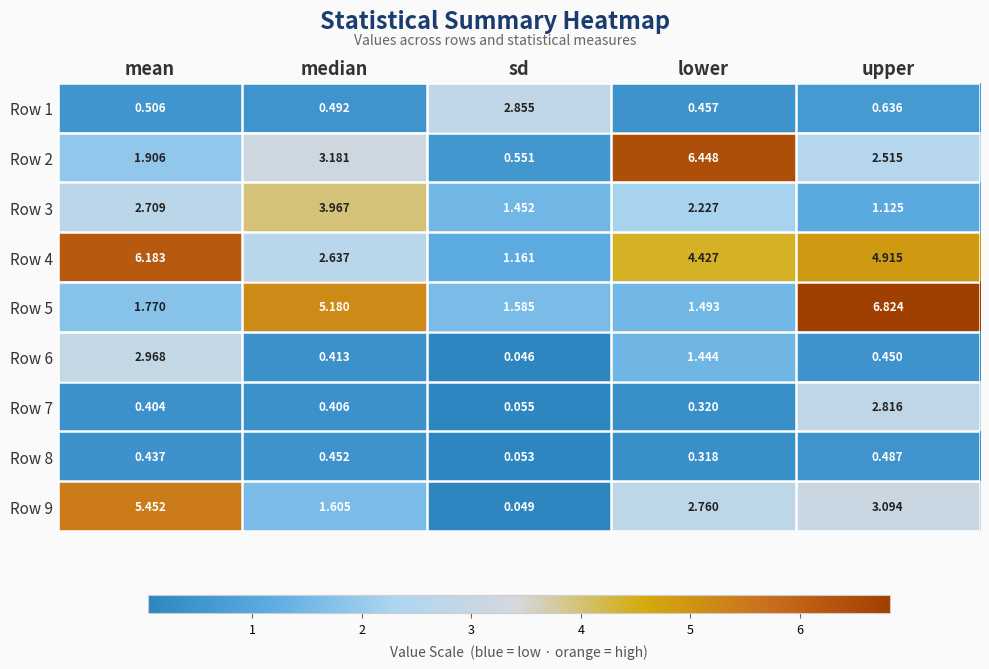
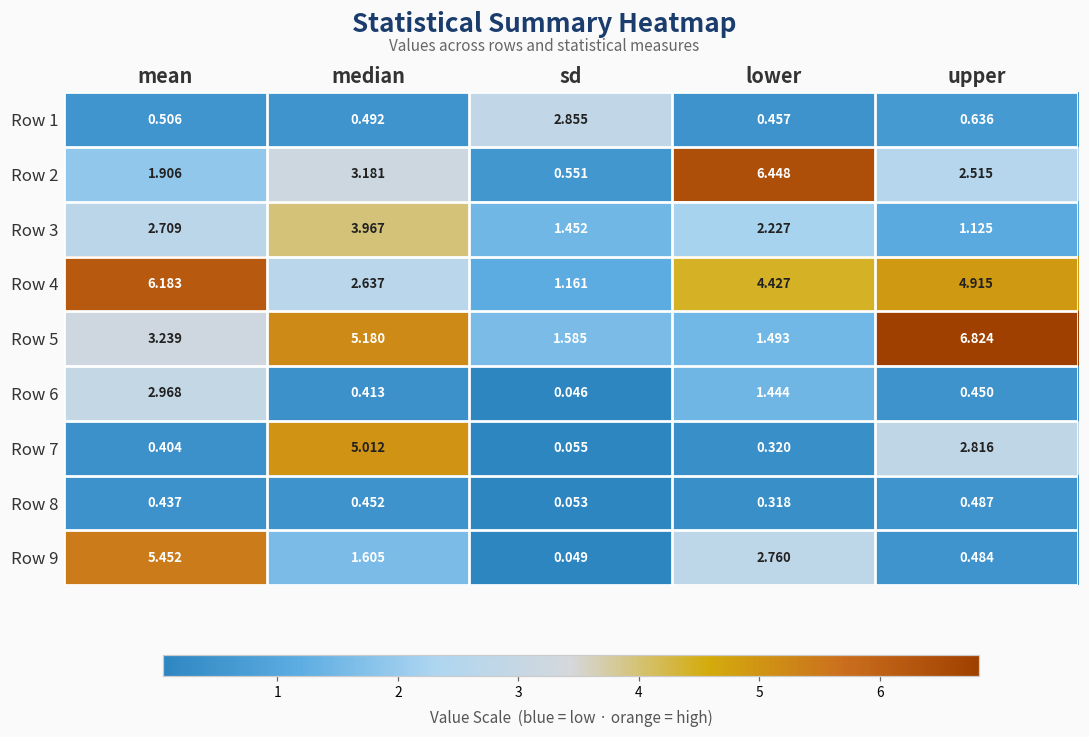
  {
    "Row 1": {
      "mean": 0.506,
      "median": 0.492,
      "sd": 2.855,
      "lower": 0.457,
      "upper": 0.636
    },
    "Row 2": {
      "mean": 1.906,
      "median": 3.181,
      "sd": 0.551,
      "lower": 6.448,
      "upper": 2.515
    },
    "Row 3": {
      "mean": 2.709,
      "median": 3.967,
      "sd": 1.452,
      "lower": 2.227,
      "upper": 1.125
    },
    "Row 4": {
      "mean": 6.183,
      "median": 2.637,
      "sd": 1.161,
      "lower": 4.427,
      "upper": 4.915
    },
    "Row 5": {
-     "mean": 1.770,
+     "mean": 3.239,
      "median": 5.180,
      "sd": 1.585,
      "lower": 1.493,
      "upper": 6.824
    },
    "Row 6": {
      "mean": 2.968,
      "median": 0.413,
      "sd": 0.046,
      "lower": 1.444,
      "upper": 0.450
    },
    "Row 7": {
      "mean": 0.404,
-     "median": 0.406,
+     "median": 5.012,
      "sd": 0.055,
      "lower": 0.320,
      "upper": 2.816
    },
    "Row 8": {
      "mean": 0.437,
      "median": 0.452,
      "sd": 0.053,
      "lower": 0.318,
      "upper": 0.487
    },
    "Row 9": {
      "mean": 5.452,
      "median": 1.605,
      "sd": 0.049,
      "lower": 2.760,
-     "upper": 3.094
+     "upper": 0.484
    }
  }
